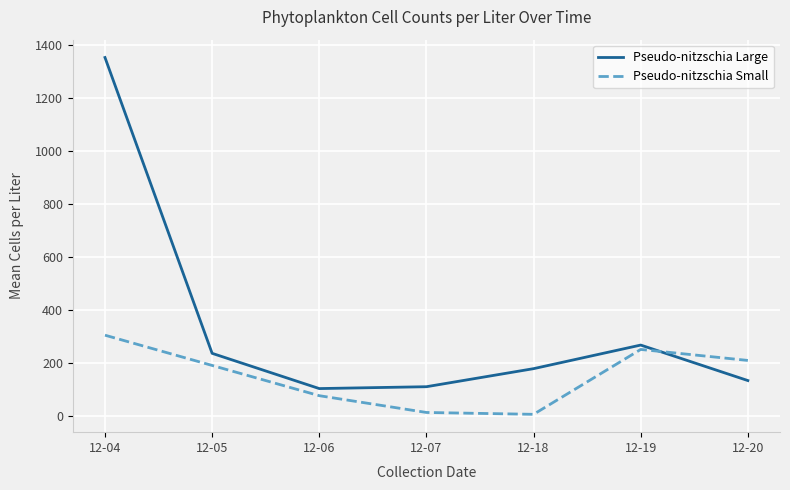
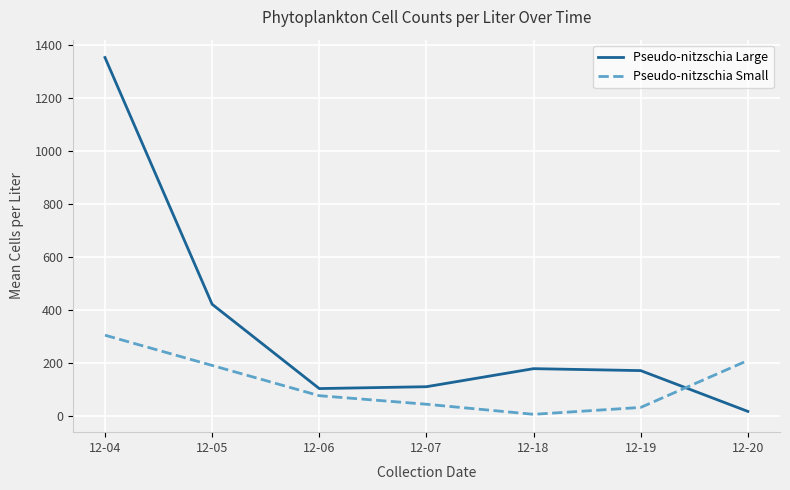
  {
    "Pseudo-nitzschia Large": {
      "12-04": 1350,
-     "12-05": 240,
+     "12-05": 420,
      "12-06": 110,
      "12-07": 110,
      "12-18": 180,
-     "12-19": 270,
-     "12-20": 140
+     "12-19": 170,
+     "12-20": 20
    },
    "Pseudo-nitzschia Small": {
      "12-04": 310,
      "12-05": 190,
      "12-06": 80,
-     "12-07": 20,
+     "12-07": 50,
      "12-18": 10,
-     "12-19": 250,
+     "12-19": 30,
      "12-20": 210
    }
  }
